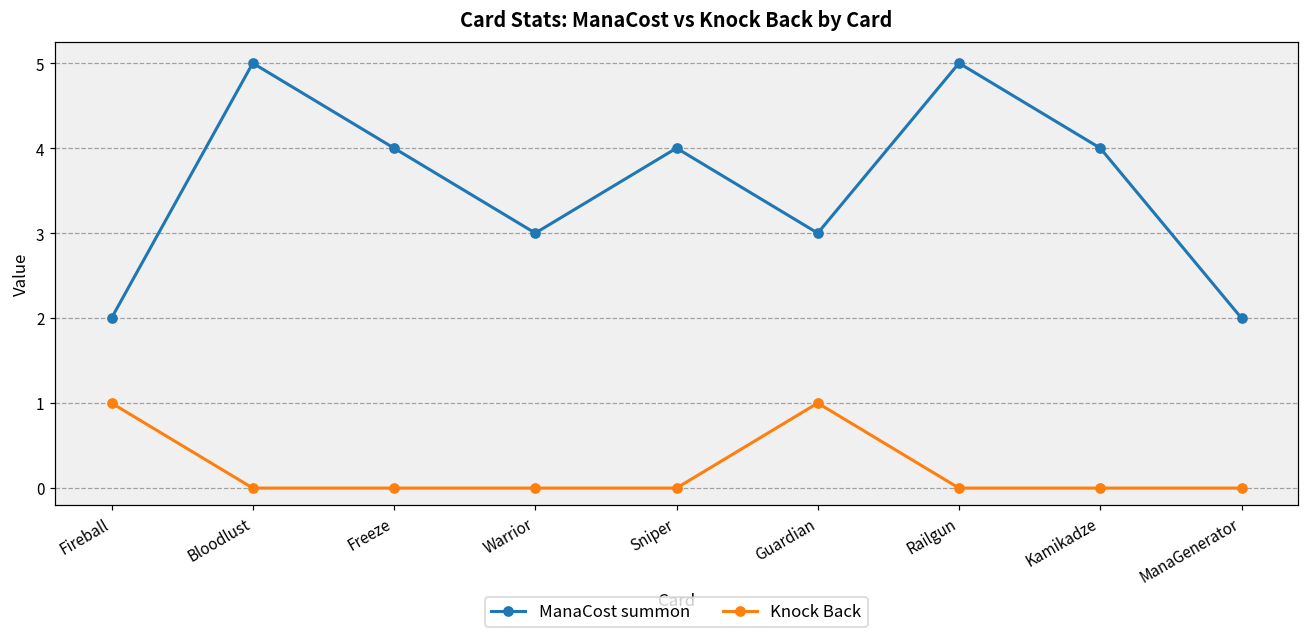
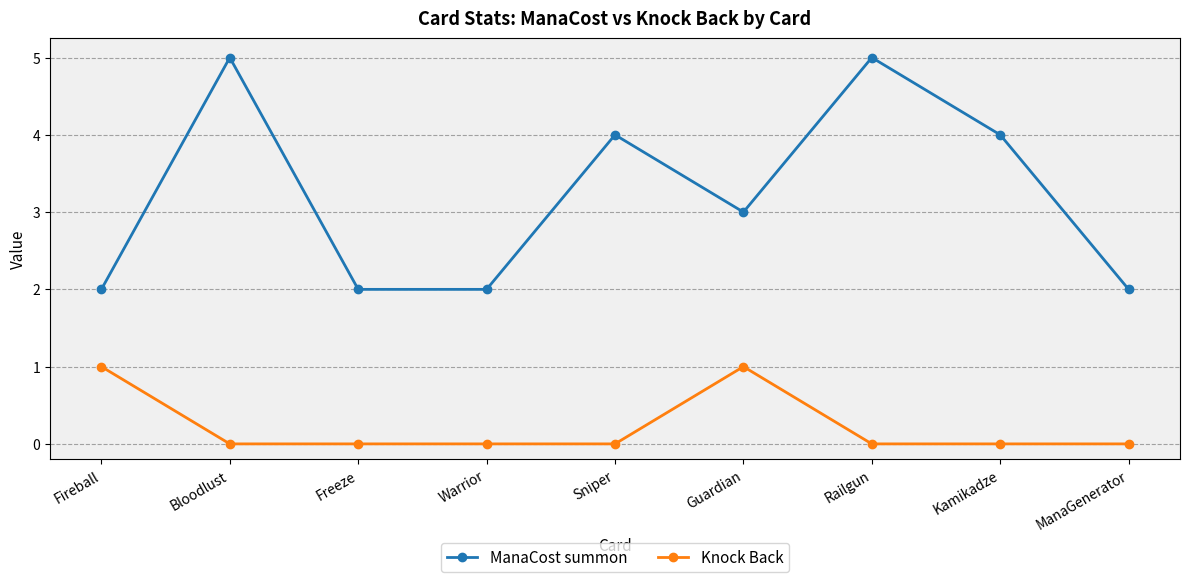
  {
    "ManaCost summon": {
      "Fireball": 2,
      "Bloodlust": 5,
-     "Freeze": 4,
-     "Warrior": 3,
+     "Freeze": 2,
+     "Warrior": 2,
      "Sniper": 4,
      "Guardian": 3,
      "Railgun": 5,
      "Kamikadze": 4,
      "ManaGenerator": 2
    },
    "Knock Back": {
      "Fireball": 1,
      "Bloodlust": 0,
      "Freeze": 0,
      "Warrior": 0,
      "Sniper": 0,
      "Guardian": 1,
      "Railgun": 0,
      "Kamikadze": 0,
      "ManaGenerator": 0
    }
  }
